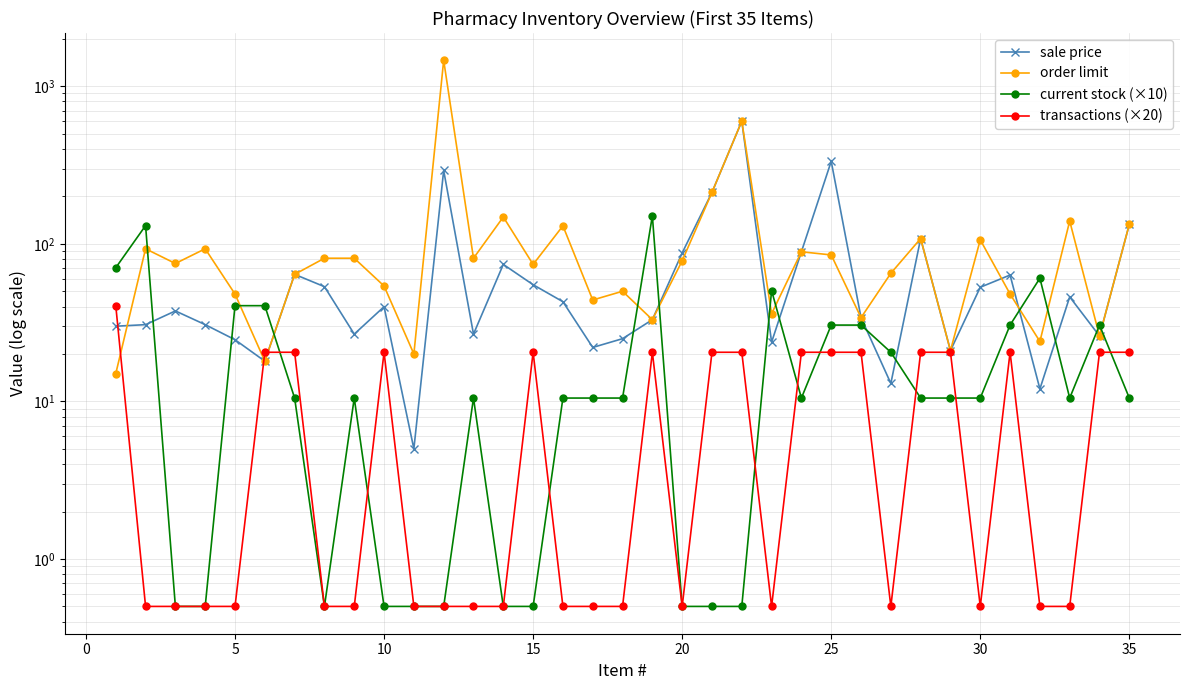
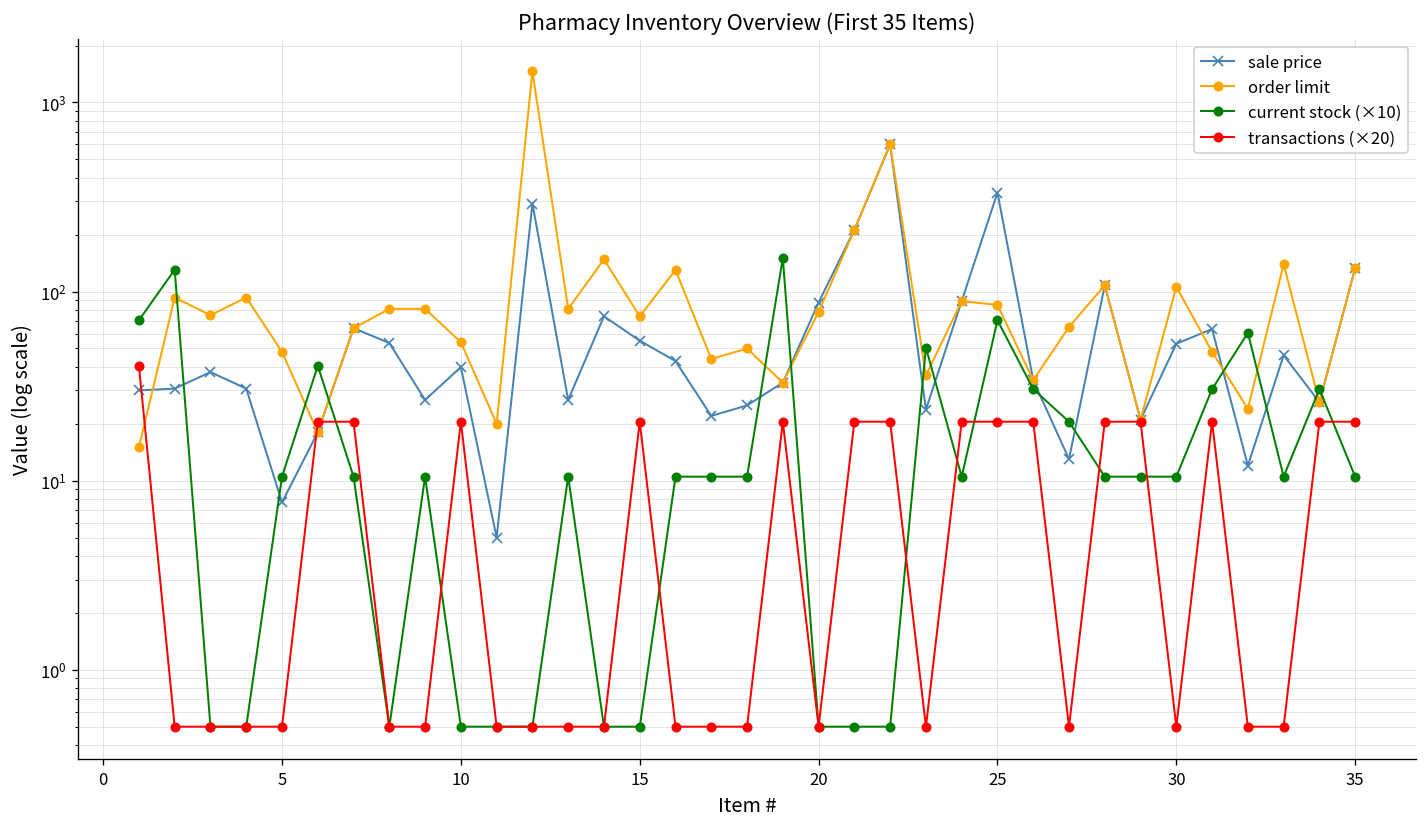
  {
    "sale price": {
-     "5": 25,
+     "5": 8,
      "10": 40,
      "15": 55,
      "20": 90,
      "25": 330,
      "30": 53
    },
    "order limit": {
      "5": 48,
      "10": 54,
      "15": 70,
      "20": 80,
      "25": 90,
      "30": 110
    },
    "current stock (×10)": {
-     "5": 41,
+     "5": 11,
      "10": 0.50,
      "15": 0.50,
-     "25": 31,
+     "25": 70,
      "30": 11,
      "35": 11
    },
    "transactions (×20)": {
      "5": 0.50,
      "10": 21,
      "15": 21,
      "25": 21,
      "30": 0.50,
      "35": 21
    }
  }
